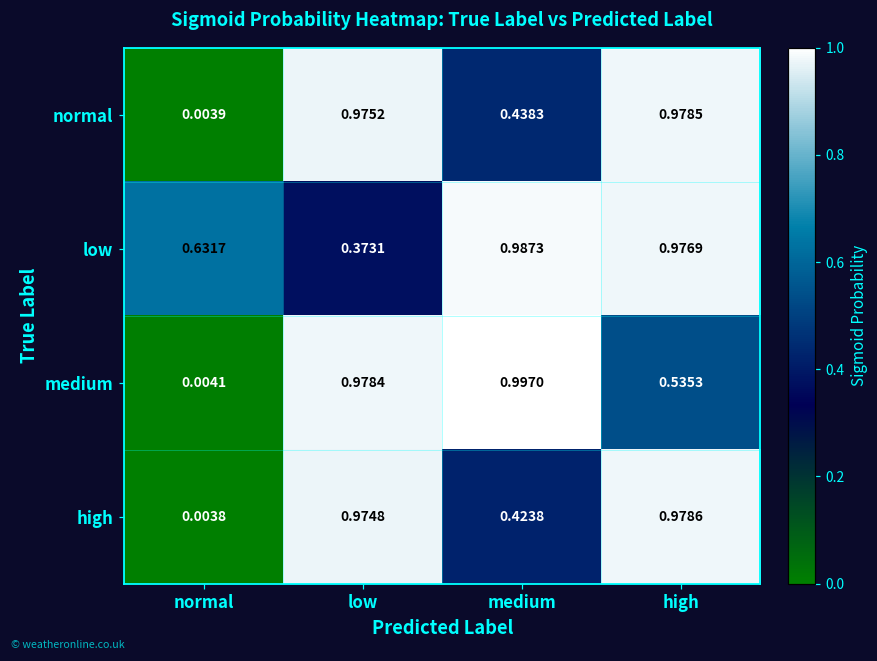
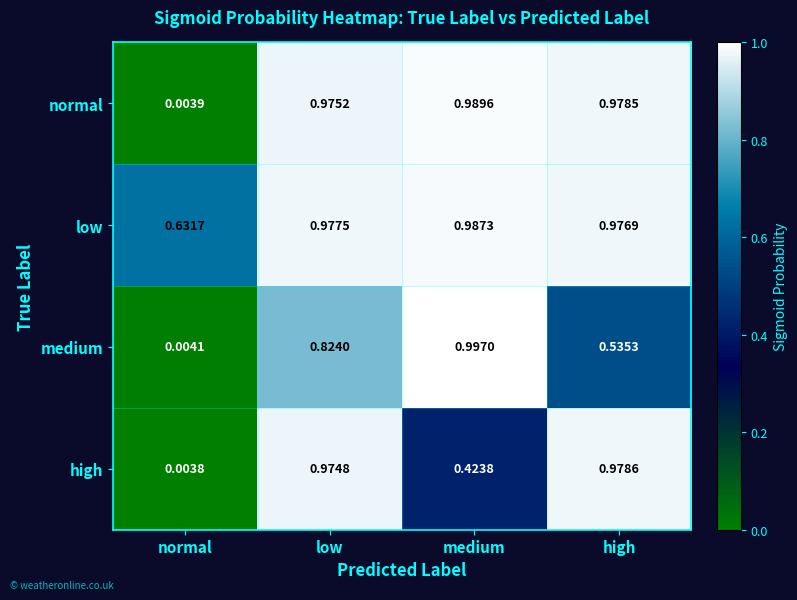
  {
    "normal": {
      "normal": 0.0039,
      "low": 0.9752,
-     "medium": 0.4383,
+     "medium": 0.9896,
      "high": 0.9785
    },
    "low": {
      "normal": 0.6317,
-     "low": 0.3731,
+     "low": 0.9775,
      "medium": 0.9873,
      "high": 0.9769
    },
    "medium": {
      "normal": 0.0041,
-     "low": 0.9784,
+     "low": 0.8240,
      "medium": 0.9970,
      "high": 0.5353
    },
    "high": {
      "normal": 0.0038,
      "low": 0.9748,
      "medium": 0.4238,
      "high": 0.9786
    }
  }
